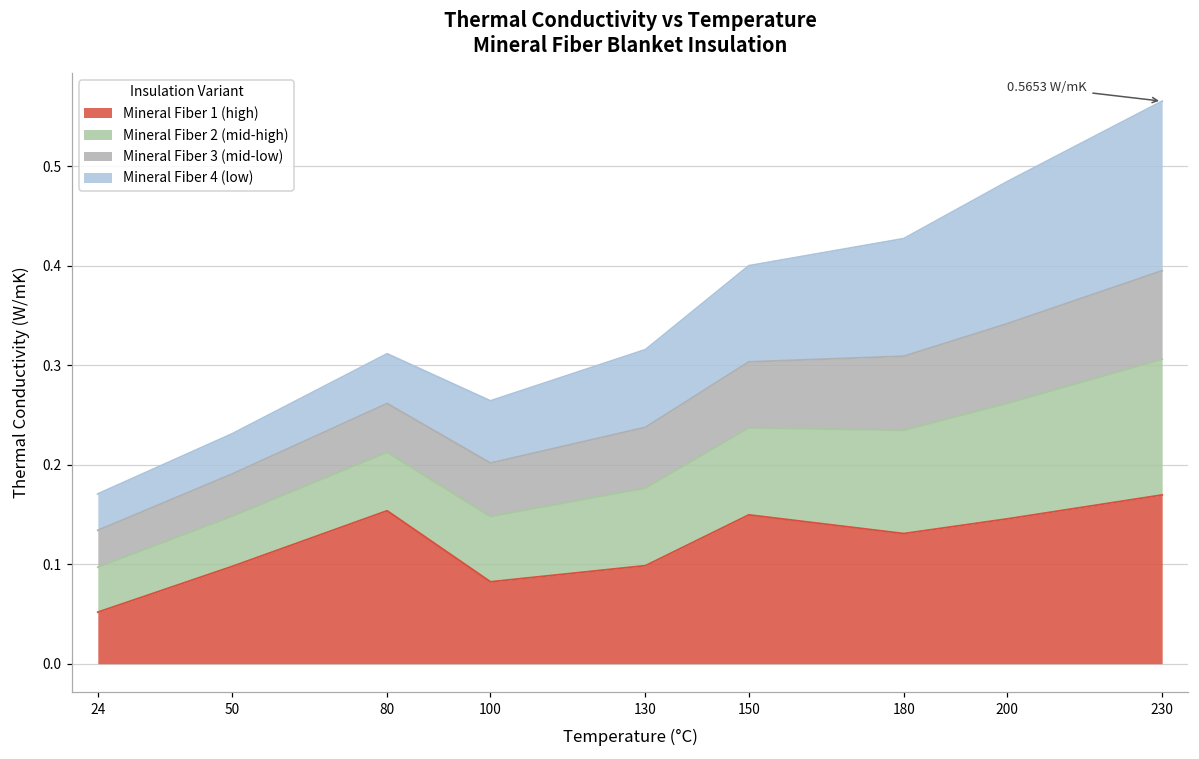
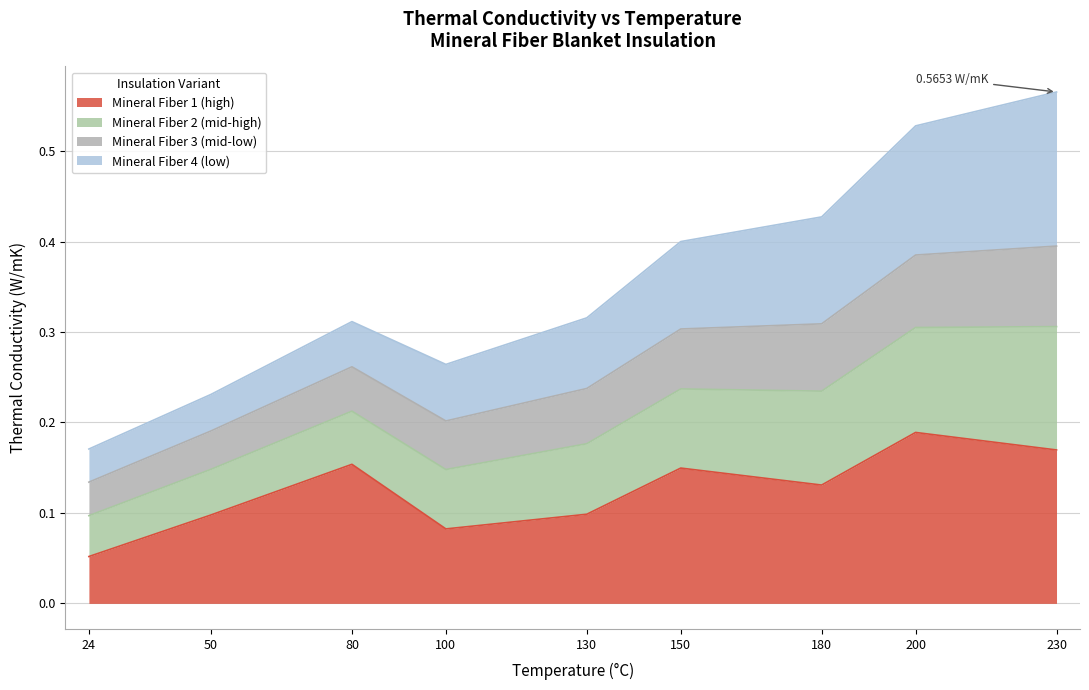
  {
    "Mineral Fiber 1 (high)": {
      "24": 0.05,
      "50": 0.10,
      "80": 0.15,
      "100": 0.08,
      "130": 0.10,
      "150": 0.15,
      "180": 0.13,
-     "200": 0.15,
+     "200": 0.19,
      "230": 0.17
    }
  }
